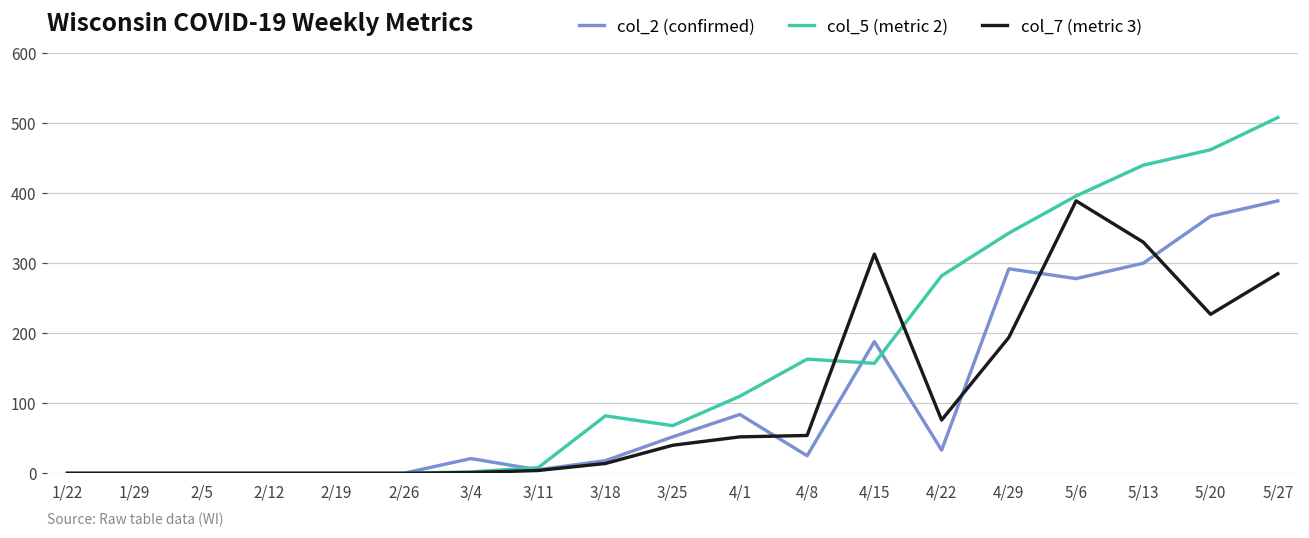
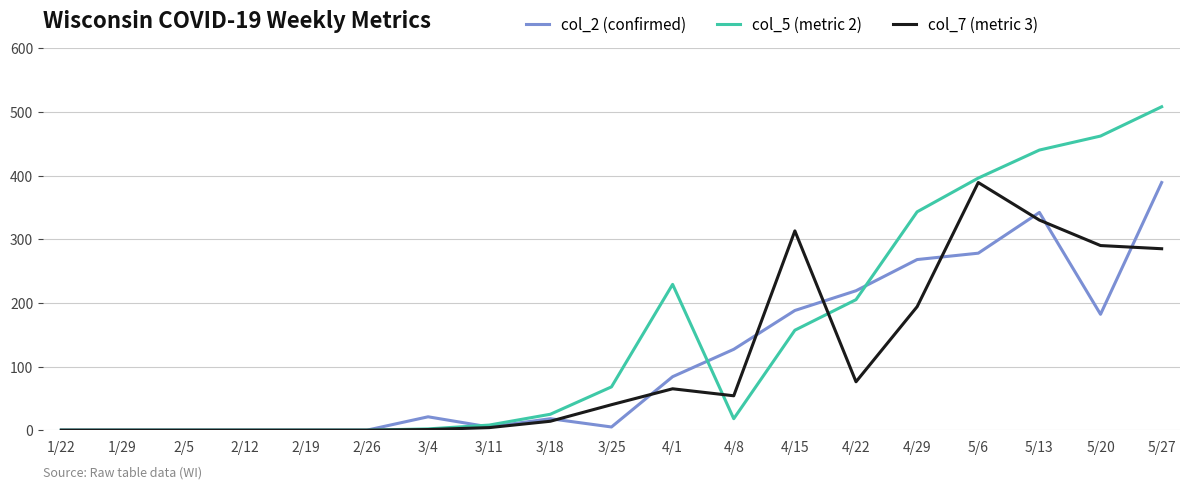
  {
    "col_2 (confirmed)": {
      "3/4": 20,
      "3/18": 20,
-     "3/25": 50,
+     "3/25": 10,
      "4/1": 80,
-     "4/8": 30,
+     "4/8": 130,
      "4/15": 190,
-     "4/22": 30,
-     "4/29": 290,
+     "4/22": 220,
+     "4/29": 270,
      "5/6": 280,
-     "5/13": 300,
-     "5/20": 370,
+     "5/13": 340,
+     "5/20": 180,
      "5/27": 390
    },
    "col_5 (metric 2)": {
-     "3/18": 80,
+     "3/18": 30,
      "3/25": 70,
-     "4/1": 110,
-     "4/8": 160,
+     "4/1": 230,
+     "4/8": 20,
      "4/15": 160,
-     "4/22": 280,
+     "4/22": 210,
      "4/29": 340,
      "5/6": 400,
      "5/13": 440,
      "5/20": 460,
      "5/27": 510
    },
    "col_7 (metric 3)": {
      "3/18": 10,
      "3/25": 40,
-     "4/1": 50,
+     "4/1": 70,
      "4/8": 50,
      "4/15": 310,
      "4/22": 80,
      "4/29": 190,
      "5/6": 390,
      "5/13": 330,
-     "5/20": 230,
+     "5/20": 290,
      "5/27": 290
    }
  }
